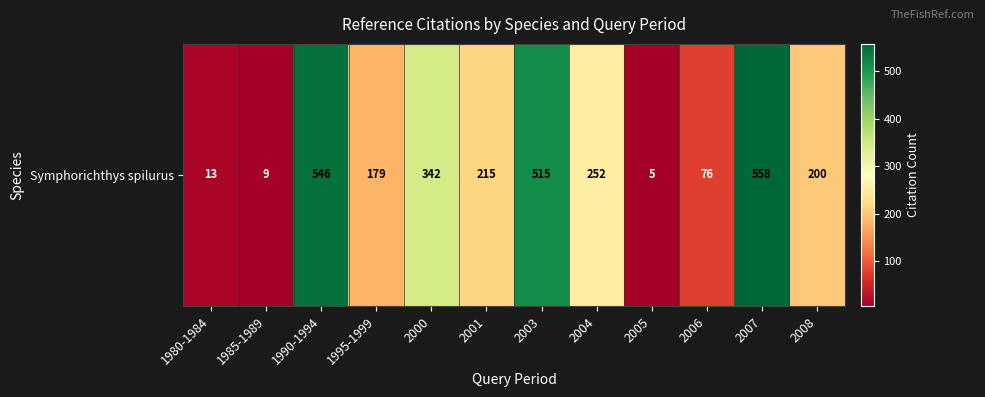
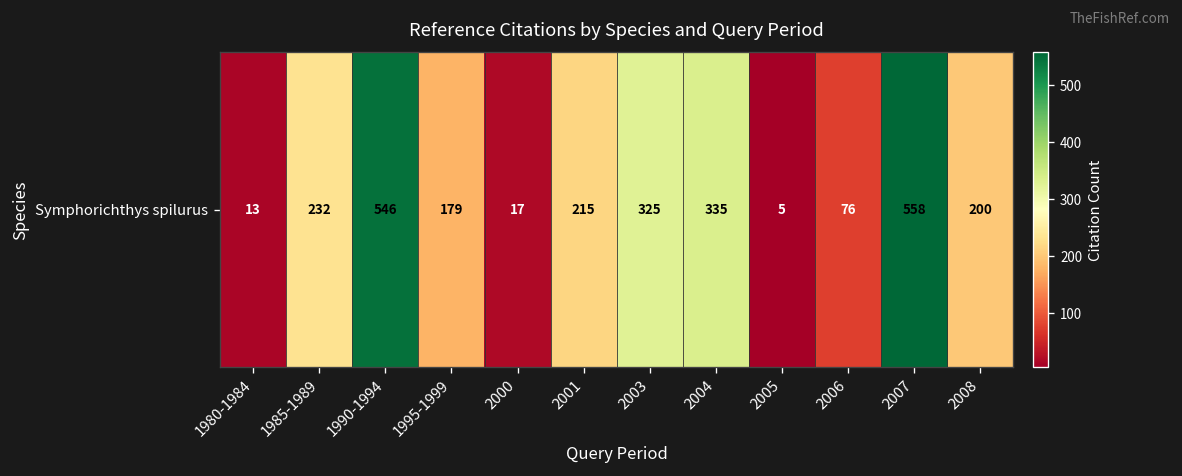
  {
    "Symphorichthys spilurus": {
      "1980-1984": 13,
-     "1985-1989": 9,
+     "1985-1989": 232,
      "1990-1994": 546,
      "1995-1999": 179,
-     "2000": 342,
+     "2000": 17,
      "2001": 215,
-     "2003": 515,
-     "2004": 252,
+     "2003": 325,
+     "2004": 335,
      "2005": 5,
      "2006": 76,
      "2007": 558,
      "2008": 200
    }
  }
